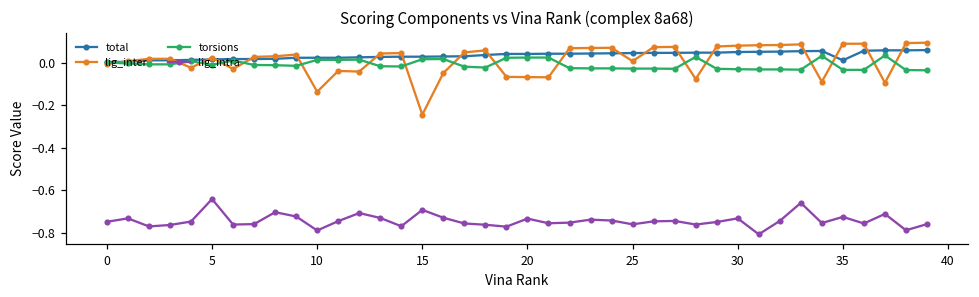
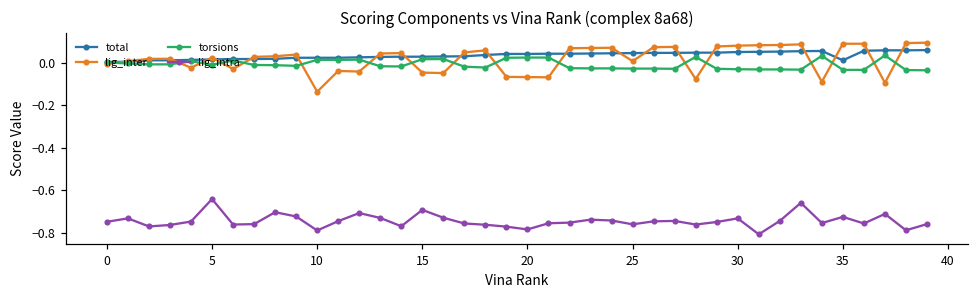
  {
    "total": {
      "20": 0.04,
      "25": 0.05,
      "30": 0.05,
      "35": 0.01
    },
    "lig_inter": {
      "10": -0.14,
-     "15": -0.24,
+     "15": -0.05,
      "20": -0.07,
      "25": 0.01,
      "30": 0.08,
      "35": 0.09
    },
    "torsions": {
      "5": -0.01,
      "20": 0.03,
      "25": -0.03,
      "30": -0.03,
      "35": -0.03
    },
    "lig_intra": {
      "0": -0.75,
      "5": -0.64,
      "10": -0.79,
      "15": -0.69,
-     "20": -0.73,
+     "20": -0.78,
      "25": -0.76,
      "30": -0.73,
      "35": -0.73
    }
  }
